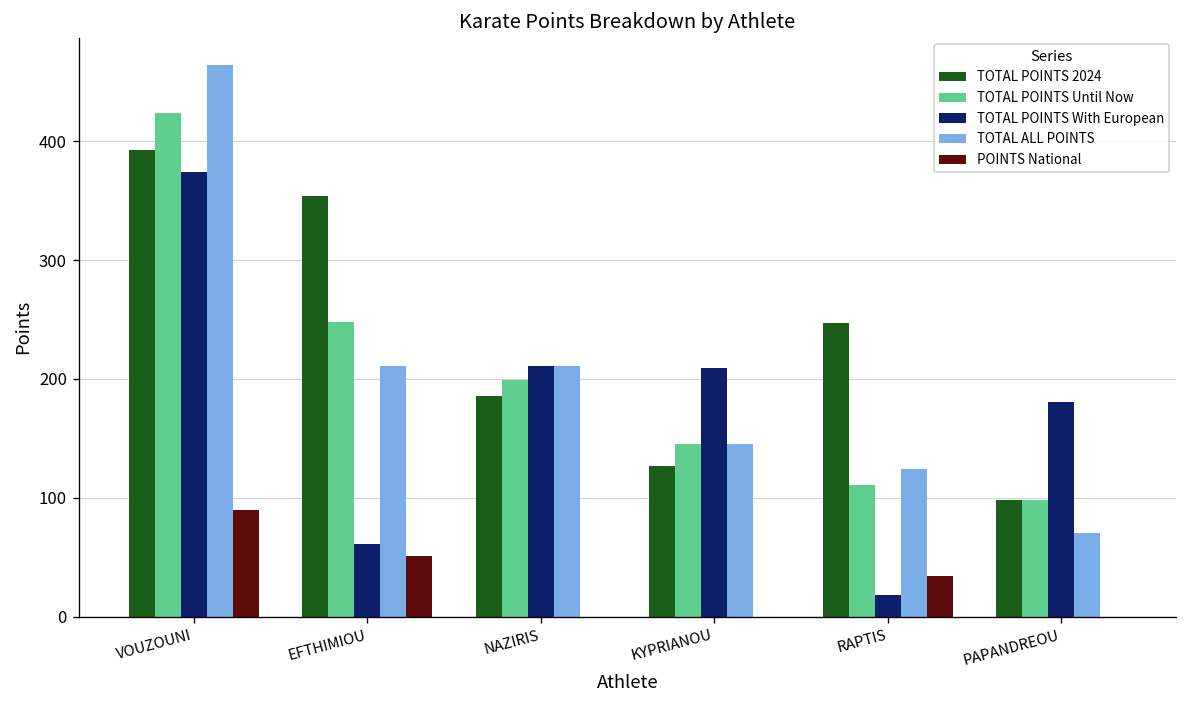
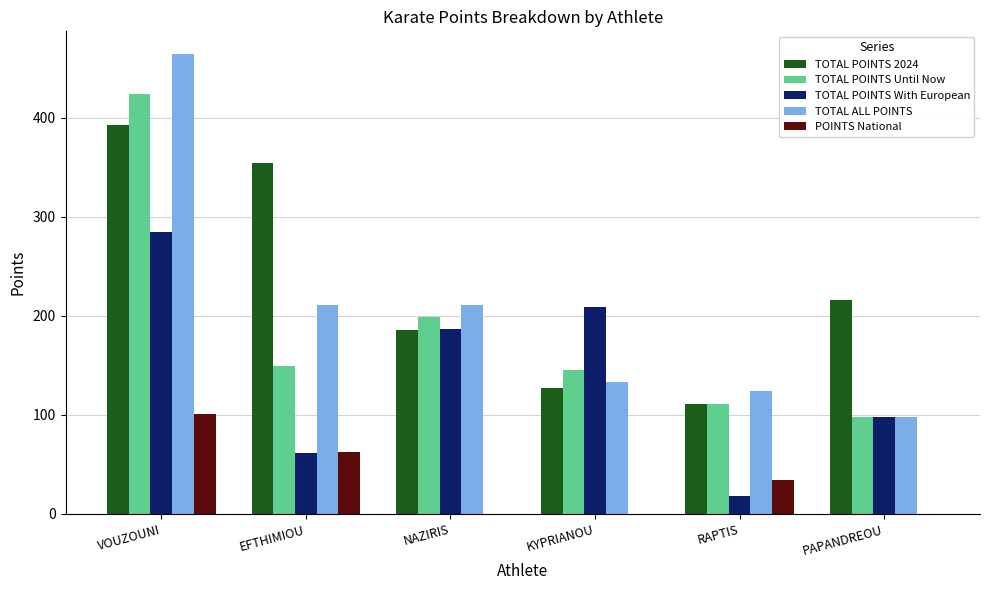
  {
    "TOTAL POINTS 2024": {
      "VOUZOUNI": 390,
      "EFTHIMIOU": 350,
      "NAZIRIS": 190,
      "KYPRIANOU": 130,
-     "RAPTIS": 250,
-     "PAPANDREOU": 100
+     "RAPTIS": 110,
+     "PAPANDREOU": 220
    },
    "TOTAL POINTS Until Now": {
      "VOUZOUNI": 420,
-     "EFTHIMIOU": 250,
+     "EFTHIMIOU": 150,
      "NAZIRIS": 200,
      "KYPRIANOU": 150,
      "RAPTIS": 110,
      "PAPANDREOU": 100
    },
    "TOTAL POINTS With European": {
-     "VOUZOUNI": 370,
+     "VOUZOUNI": 290,
      "EFTHIMIOU": 60,
-     "NAZIRIS": 210,
+     "NAZIRIS": 190,
      "KYPRIANOU": 210,
      "RAPTIS": 20,
-     "PAPANDREOU": 180
+     "PAPANDREOU": 100
    },
    "TOTAL ALL POINTS": {
      "VOUZOUNI": 460,
      "EFTHIMIOU": 210,
      "NAZIRIS": 210,
-     "KYPRIANOU": 150,
+     "KYPRIANOU": 130,
      "RAPTIS": 120,
-     "PAPANDREOU": 70
+     "PAPANDREOU": 100
    },
    "POINTS National": {
-     "VOUZOUNI": 90,
-     "EFTHIMIOU": 50,
+     "VOUZOUNI": 100,
+     "EFTHIMIOU": 60,
      "NAZIRIS": 0,
      "KYPRIANOU": 0,
      "RAPTIS": 30,
      "PAPANDREOU": 0
    }
  }
